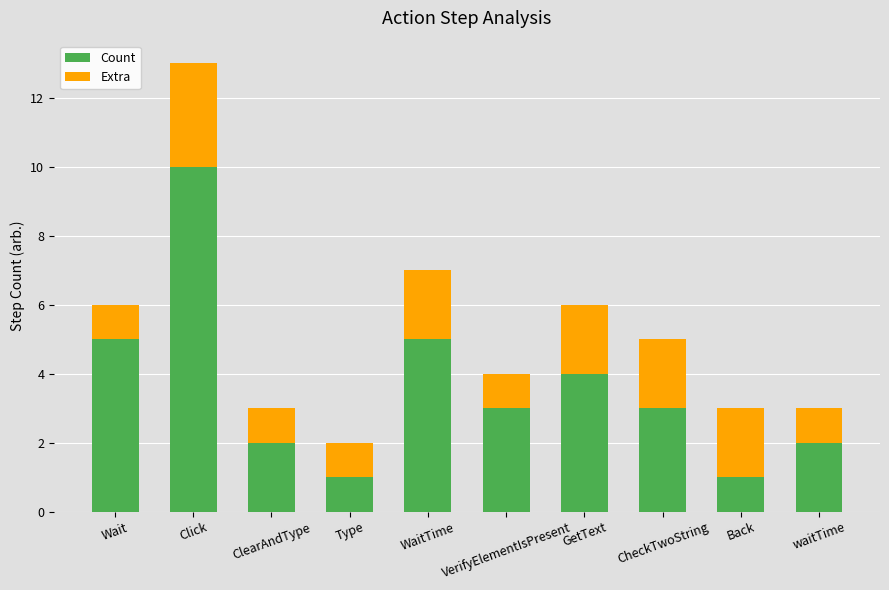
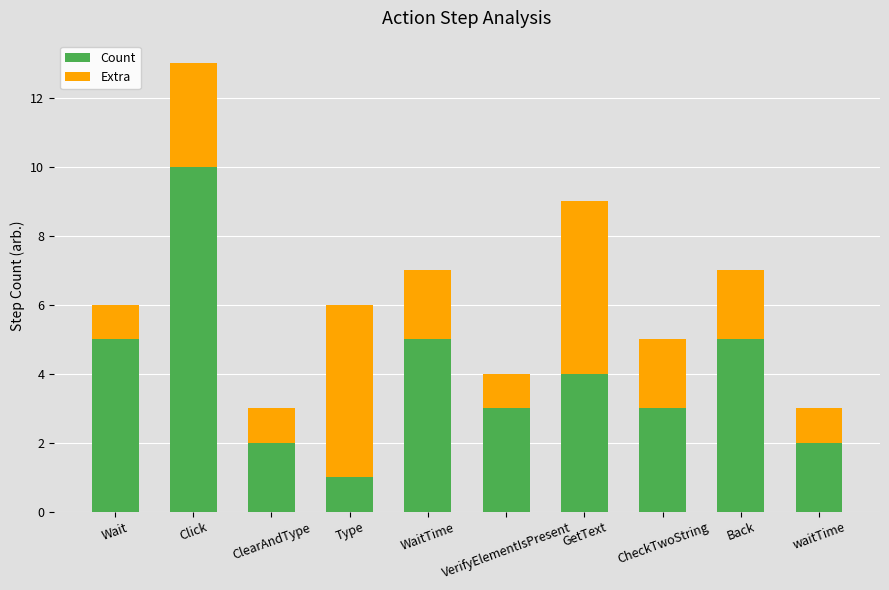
  {
    "Count": {
      "Wait": 5,
      "Click": 10,
      "ClearAndType": 2,
      "Type": 1,
      "WaitTime": 5,
      "VerifyElementIsPresent": 3,
      "GetText": 4,
      "CheckTwoString": 3,
-     "Back": 1,
+     "Back": 5,
      "waitTime": 2
    },
    "Extra": {
      "Wait": 1,
      "Click": 3,
      "ClearAndType": 1,
-     "Type": 1,
+     "Type": 5,
      "WaitTime": 2,
      "VerifyElementIsPresent": 1,
-     "GetText": 2,
+     "GetText": 5,
      "CheckTwoString": 2,
      "Back": 2,
      "waitTime": 1
    }
  }
